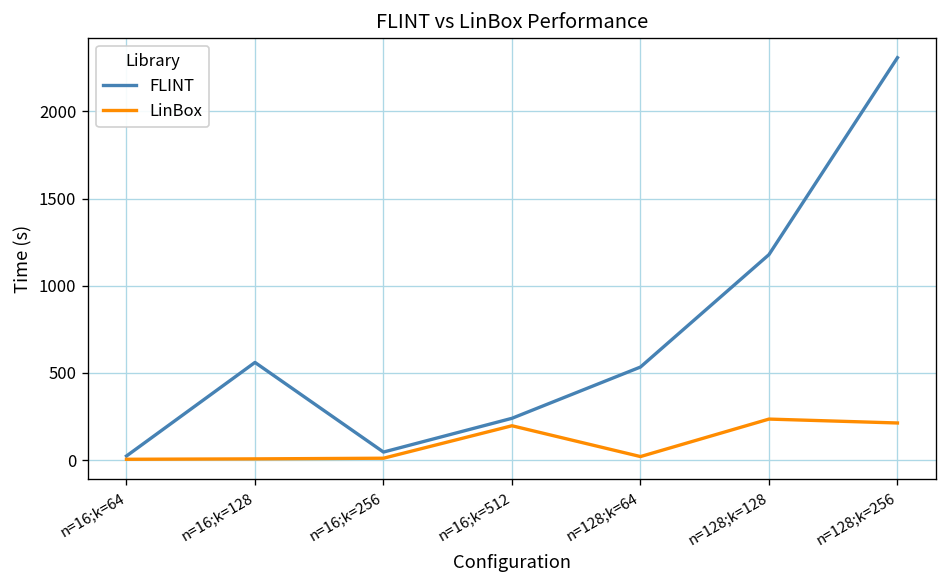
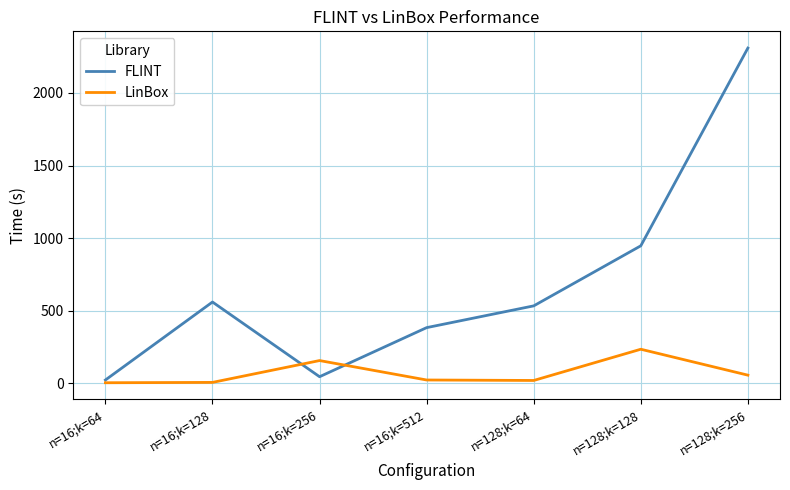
  {
    "FLINT": {
      "n=16;k=64": 20,
      "n=16;k=128": 560,
      "n=16;k=256": 50,
-     "n=16;k=512": 240,
+     "n=16;k=512": 380,
      "n=128;k=64": 530,
-     "n=128;k=128": 1180,
+     "n=128;k=128": 950,
      "n=128;k=256": 2310
    },
    "LinBox": {
      "n=16;k=64": 0,
      "n=16;k=128": 10,
-     "n=16;k=256": 10,
-     "n=16;k=512": 200,
+     "n=16;k=256": 160,
+     "n=16;k=512": 20,
      "n=128;k=64": 20,
      "n=128;k=128": 240,
-     "n=128;k=256": 210
+     "n=128;k=256": 60
    }
  }
